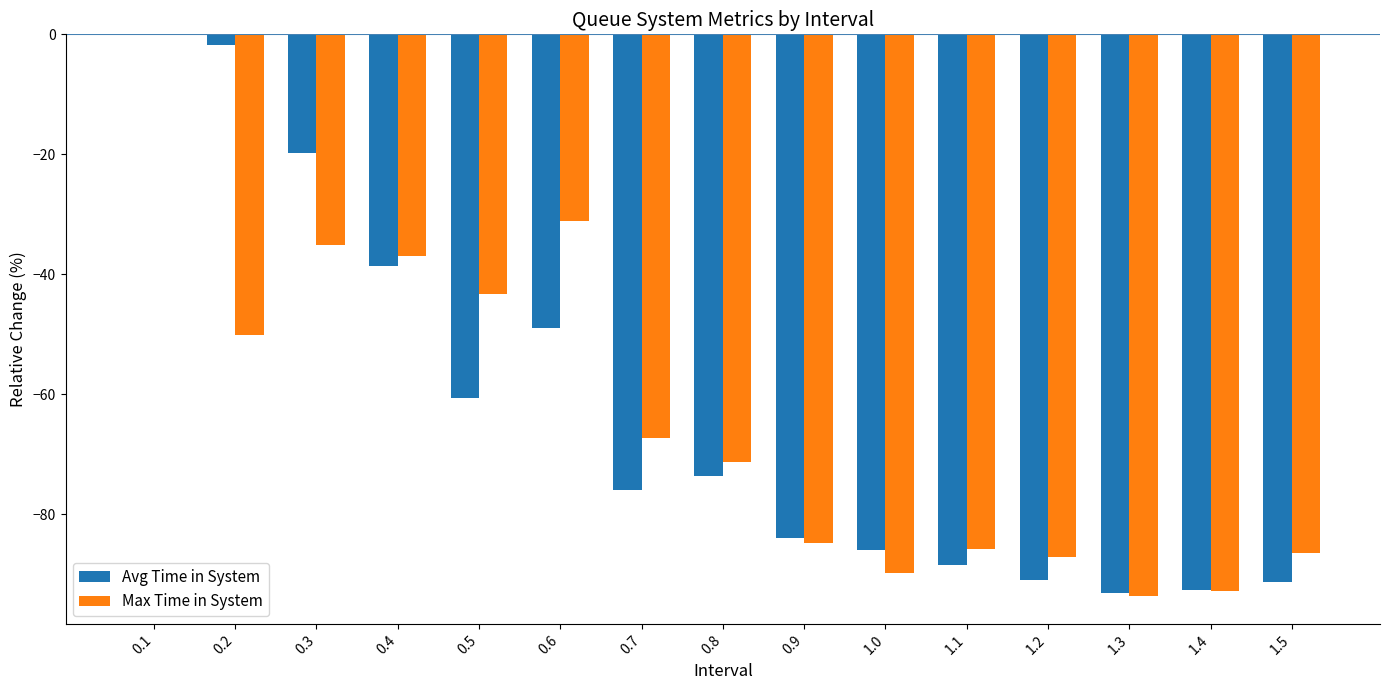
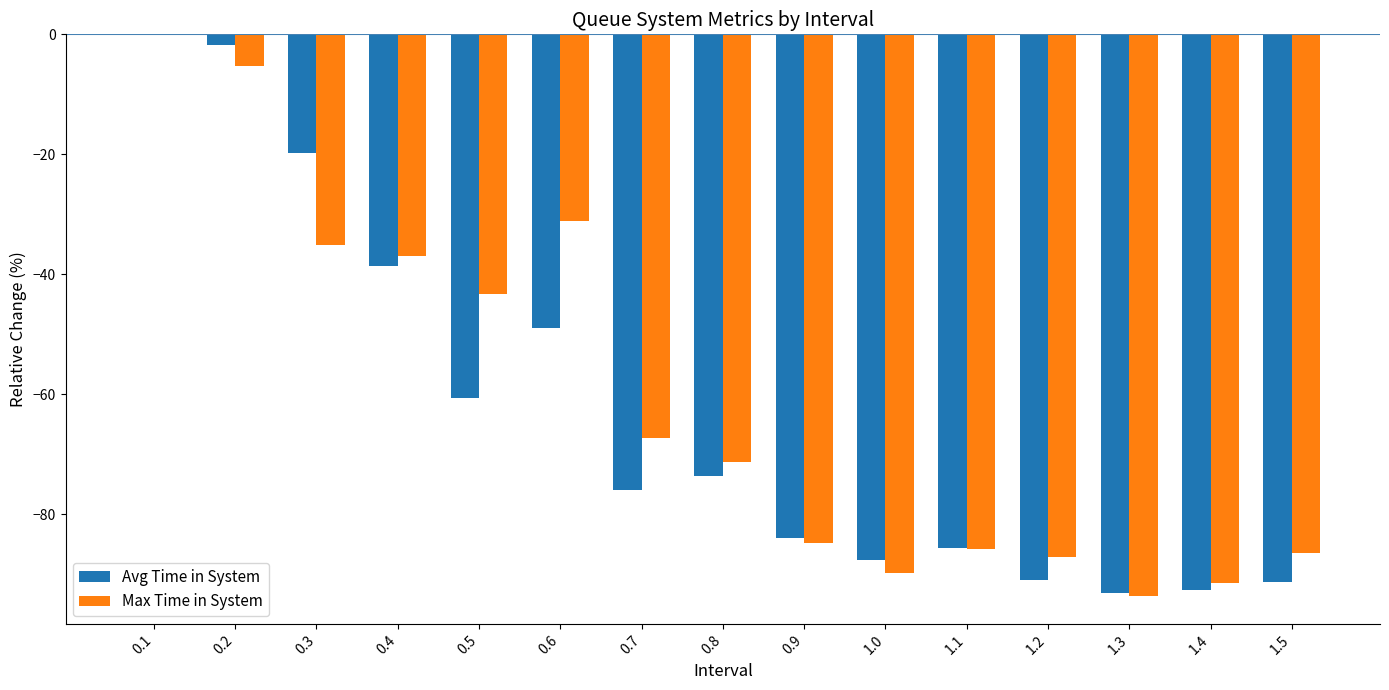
  {
    "Avg Time in System": {
      "0.1": 0,
      "0.2": -2,
      "0.3": -20,
      "0.4": -39,
      "0.5": -61,
      "0.6": -49,
      "0.7": -76,
      "0.8": -74,
      "0.9": -84,
-     "1.0": -86,
-     "1.1": -88,
+     "1.0": -88,
+     "1.1": -86,
      "1.2": -91,
      "1.3": -93,
      "1.4": -93,
      "1.5": -91
    },
    "Max Time in System": {
      "0.1": 0,
-     "0.2": -50,
+     "0.2": -5,
      "0.3": -35,
      "0.4": -37,
      "0.5": -43,
      "0.6": -31,
      "0.7": -67,
      "0.8": -71,
      "0.9": -85,
      "1.0": -90,
      "1.1": -86,
      "1.2": -87,
      "1.3": -94,
-     "1.4": -93,
+     "1.4": -91,
      "1.5": -86
    }
  }
